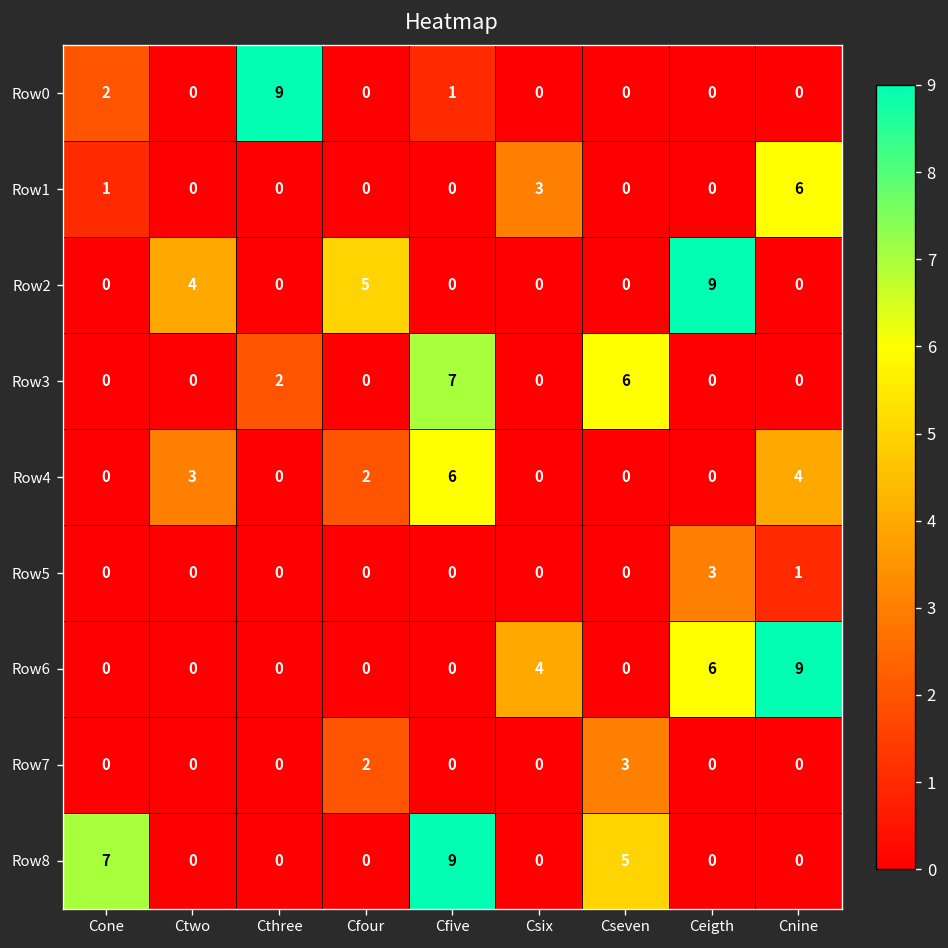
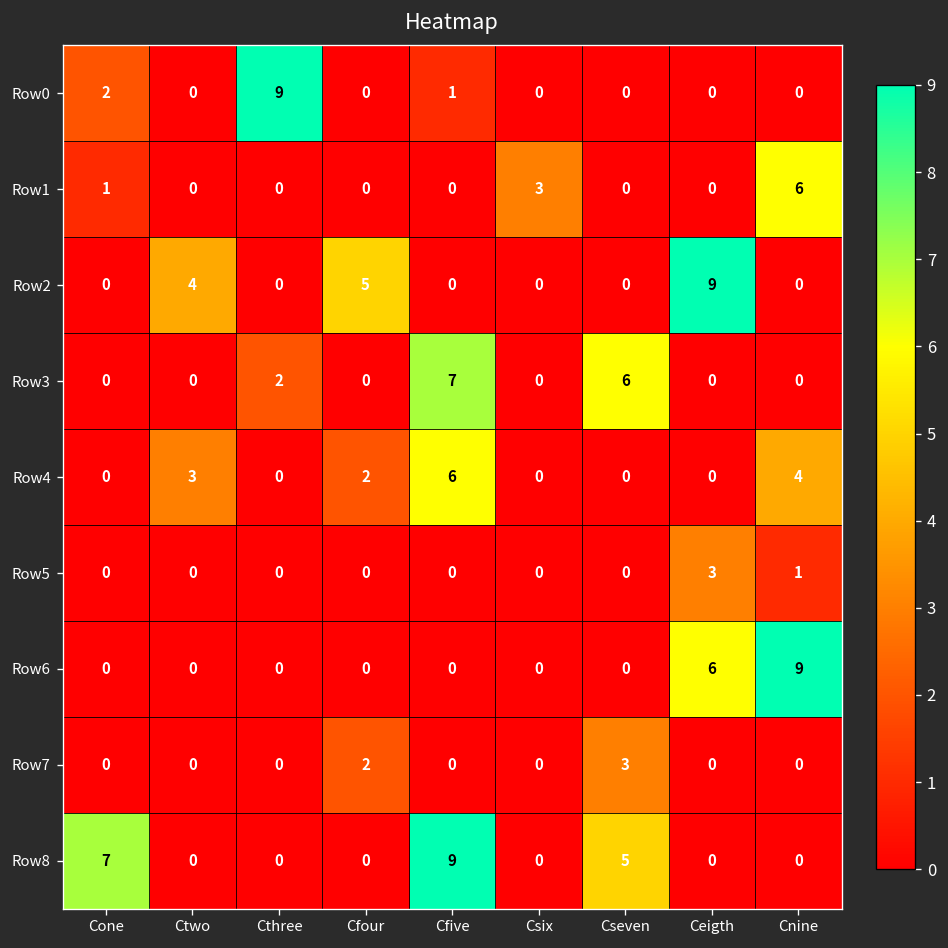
  {
    "Row0": {
      "Cone": 2,
      "Ctwo": 0,
      "Cthree": 9,
      "Cfour": 0,
      "Cfive": 1,
      "Csix": 0,
      "Cseven": 0,
      "Ceigth": 0,
      "Cnine": 0
    },
    "Row1": {
      "Cone": 1,
      "Ctwo": 0,
      "Cthree": 0,
      "Cfour": 0,
      "Cfive": 0,
      "Csix": 3,
      "Cseven": 0,
      "Ceigth": 0,
      "Cnine": 6
    },
    "Row2": {
      "Cone": 0,
      "Ctwo": 4,
      "Cthree": 0,
      "Cfour": 5,
      "Cfive": 0,
      "Csix": 0,
      "Cseven": 0,
      "Ceigth": 9,
      "Cnine": 0
    },
    "Row3": {
      "Cone": 0,
      "Ctwo": 0,
      "Cthree": 2,
      "Cfour": 0,
      "Cfive": 7,
      "Csix": 0,
      "Cseven": 6,
      "Ceigth": 0,
      "Cnine": 0
    },
    "Row4": {
      "Cone": 0,
      "Ctwo": 3,
      "Cthree": 0,
      "Cfour": 2,
      "Cfive": 6,
      "Csix": 0,
      "Cseven": 0,
      "Ceigth": 0,
      "Cnine": 4
    },
    "Row5": {
      "Cone": 0,
      "Ctwo": 0,
      "Cthree": 0,
      "Cfour": 0,
      "Cfive": 0,
      "Csix": 0,
      "Cseven": 0,
      "Ceigth": 3,
      "Cnine": 1
    },
    "Row6": {
      "Cone": 0,
      "Ctwo": 0,
      "Cthree": 0,
      "Cfour": 0,
      "Cfive": 0,
-     "Csix": 4,
+     "Csix": 0,
      "Cseven": 0,
      "Ceigth": 6,
      "Cnine": 9
    },
    "Row7": {
      "Cone": 0,
      "Ctwo": 0,
      "Cthree": 0,
      "Cfour": 2,
      "Cfive": 0,
      "Csix": 0,
      "Cseven": 3,
      "Ceigth": 0,
      "Cnine": 0
    },
    "Row8": {
      "Cone": 7,
      "Ctwo": 0,
      "Cthree": 0,
      "Cfour": 0,
      "Cfive": 9,
      "Csix": 0,
      "Cseven": 5,
      "Ceigth": 0,
      "Cnine": 0
    }
  }
